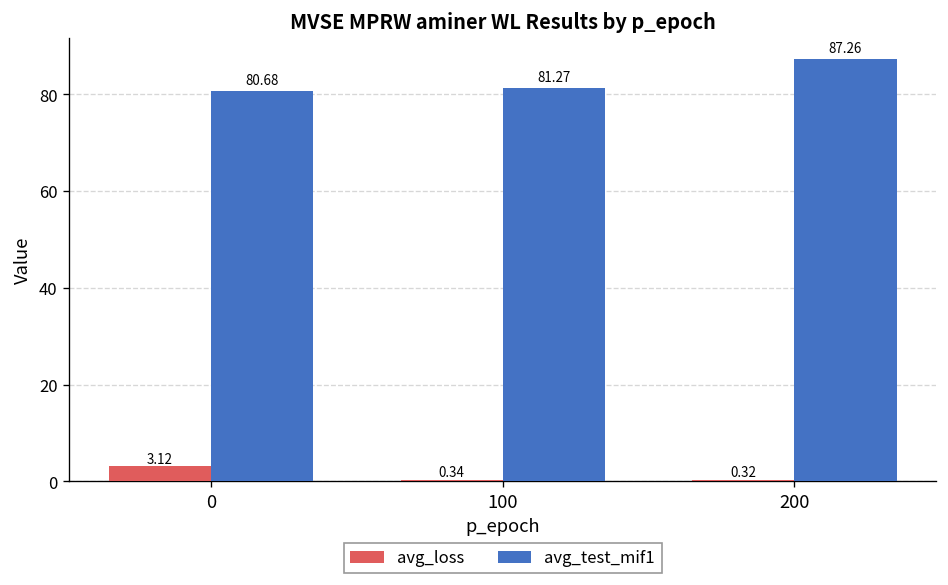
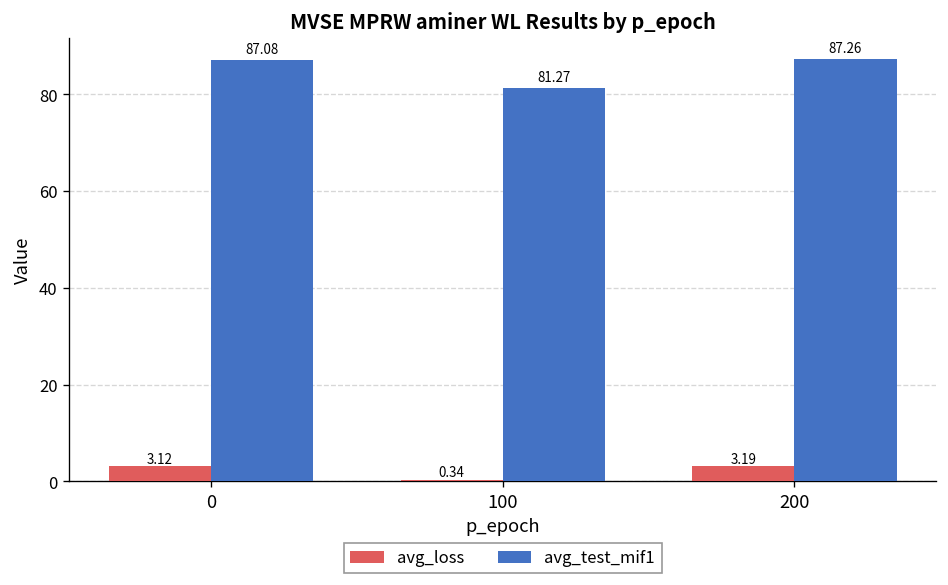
  {
    "avg_loss": {
      "0": 3.12,
      "100": 0.34,
-     "200": 0.32
+     "200": 3.19
    },
    "avg_test_mif1": {
-     "0": 80.68,
+     "0": 87.08,
      "100": 81.27,
      "200": 87.26
    }
  }
